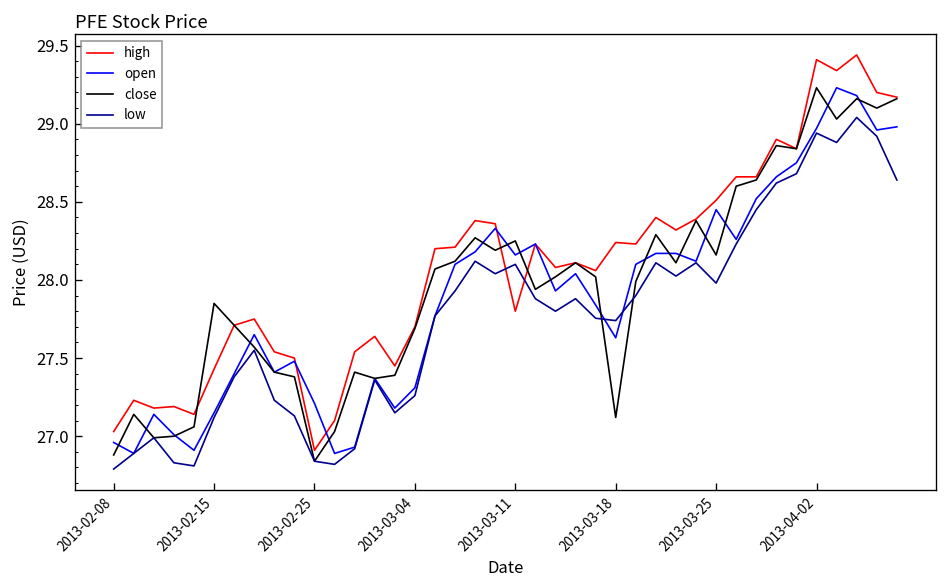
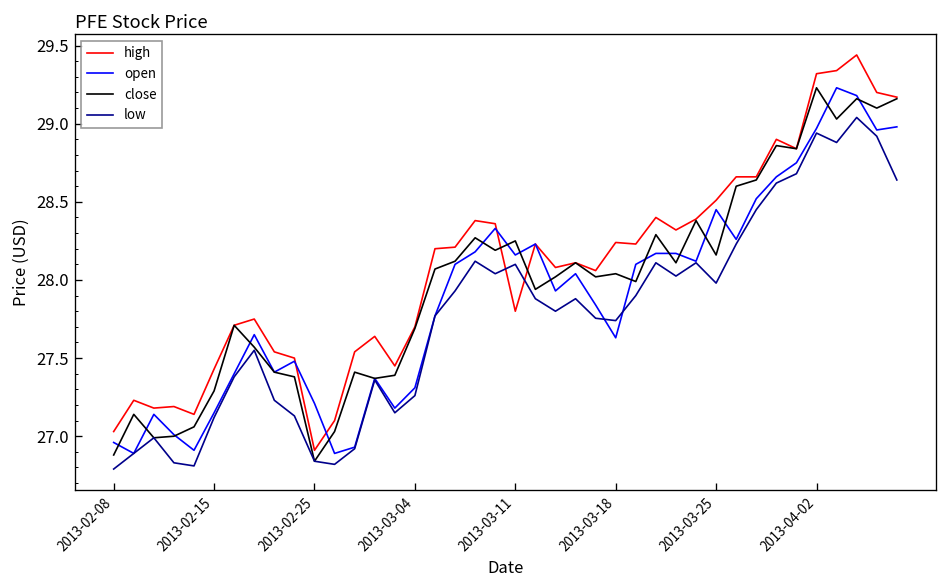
  {
    "high": {
      "2013-02-08": 27.03,
      "2013-02-15": 27.43,
      "2013-02-25": 26.91,
      "2013-03-11": 27.80,
      "2013-03-18": 28.24,
      "2013-03-25": 28.51,
-     "2013-04-02": 29.41
+     "2013-04-02": 29.32
    },
    "open": {
      "2013-02-08": 26.96,
      "2013-02-15": 27.15,
      "2013-02-25": 27.21,
      "2013-03-04": 27.31,
      "2013-03-11": 28.16,
      "2013-03-18": 27.63,
      "2013-03-25": 28.45,
      "2013-04-02": 28.97
    },
    "close": {
      "2013-02-08": 26.88,
-     "2013-02-15": 27.85,
+     "2013-02-15": 27.29,
      "2013-03-11": 28.25,
-     "2013-03-18": 27.12,
+     "2013-03-18": 28.04,
      "2013-03-25": 28.16,
      "2013-04-02": 29.23
    },
    "low": {
      "2013-02-08": 26.79,
      "2013-02-15": 27.12,
      "2013-03-04": 27.26,
      "2013-03-11": 28.10,
      "2013-03-18": 27.74,
      "2013-03-25": 27.98,
      "2013-04-02": 28.94
    }
  }
